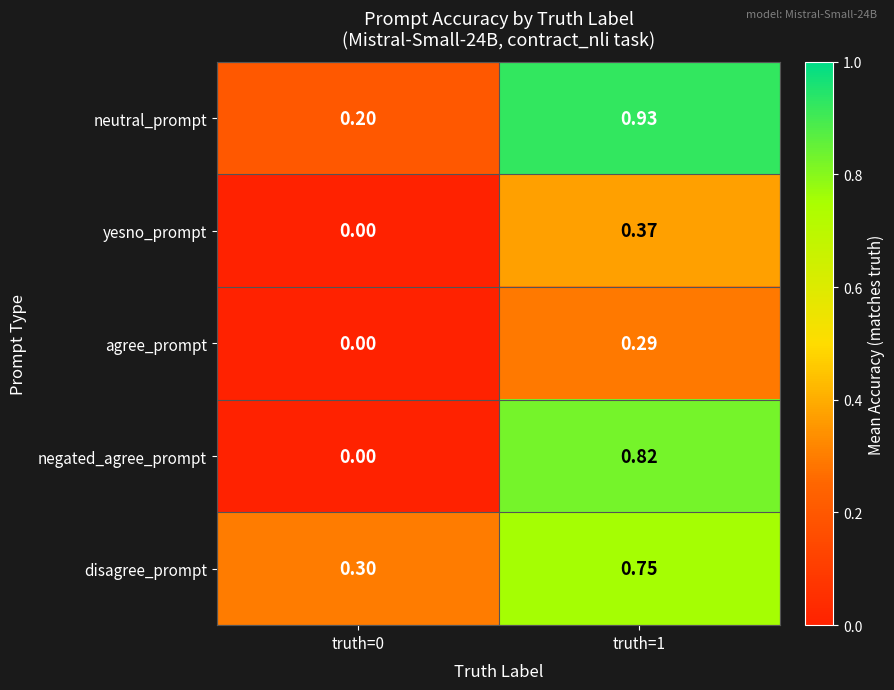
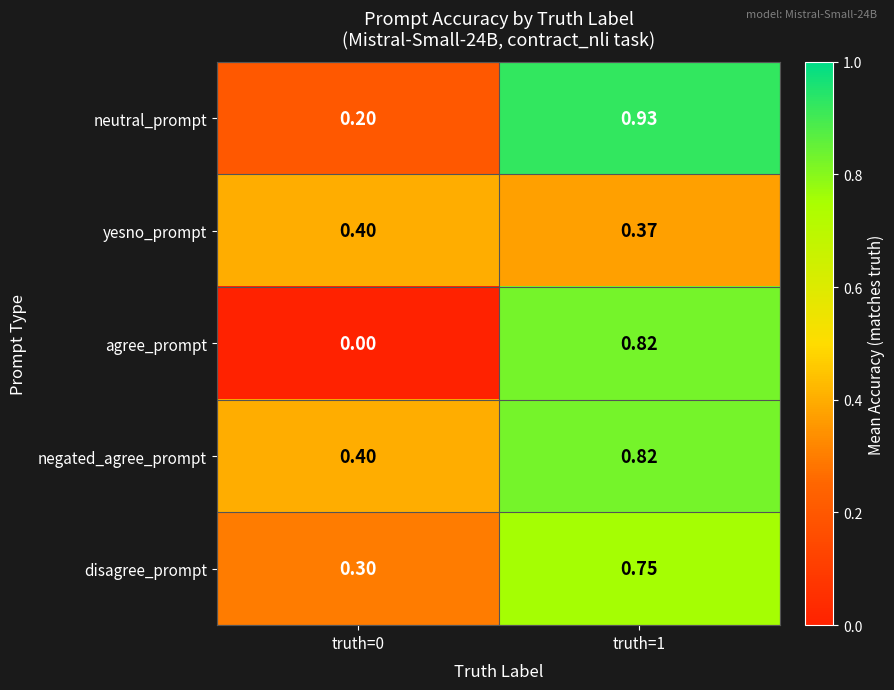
  {
    "neutral_prompt": {
      "truth=0": 0.20,
      "truth=1": 0.93
    },
    "yesno_prompt": {
-     "truth=0": 0.00,
+     "truth=0": 0.40,
      "truth=1": 0.37
    },
    "agree_prompt": {
      "truth=0": 0.00,
-     "truth=1": 0.29
+     "truth=1": 0.82
    },
    "negated_agree_prompt": {
-     "truth=0": 0.00,
+     "truth=0": 0.40,
      "truth=1": 0.82
    },
    "disagree_prompt": {
      "truth=0": 0.30,
      "truth=1": 0.75
    }
  }
